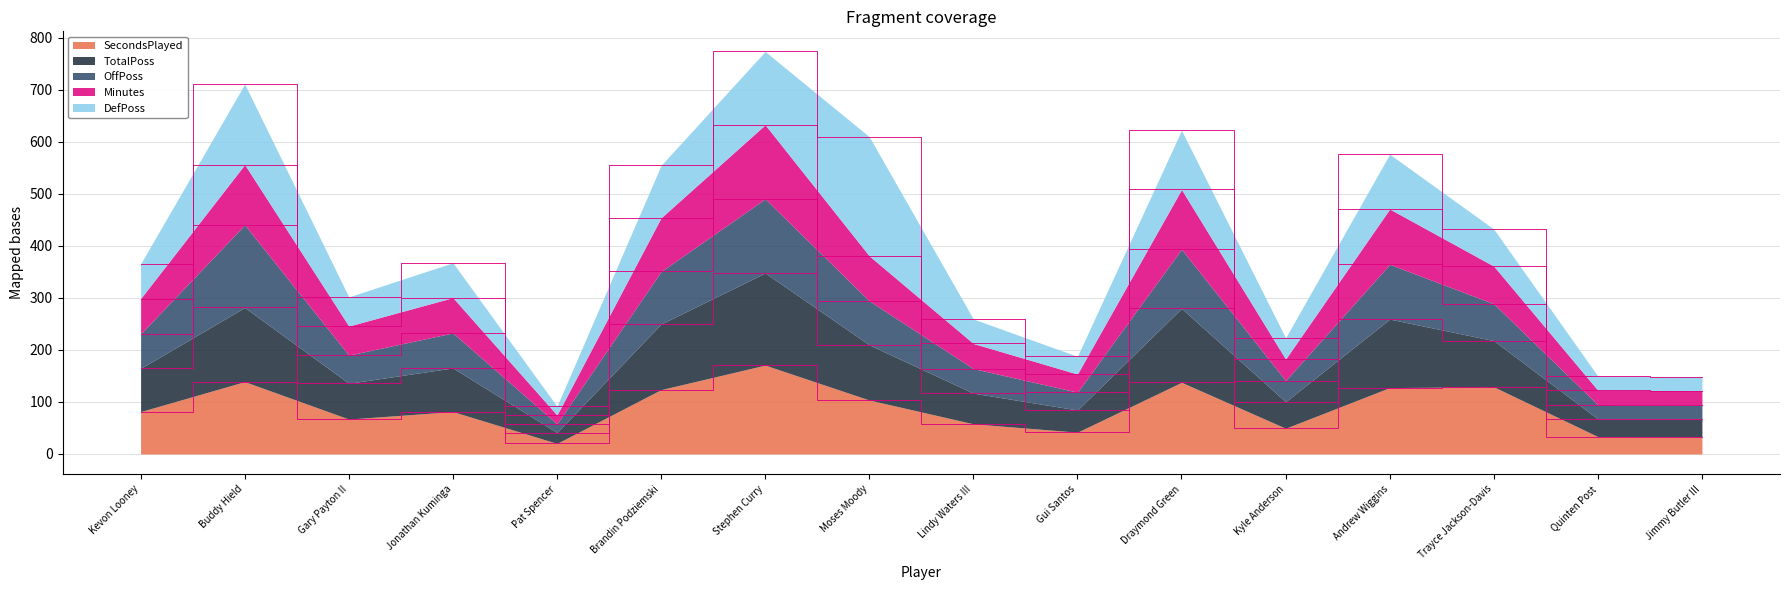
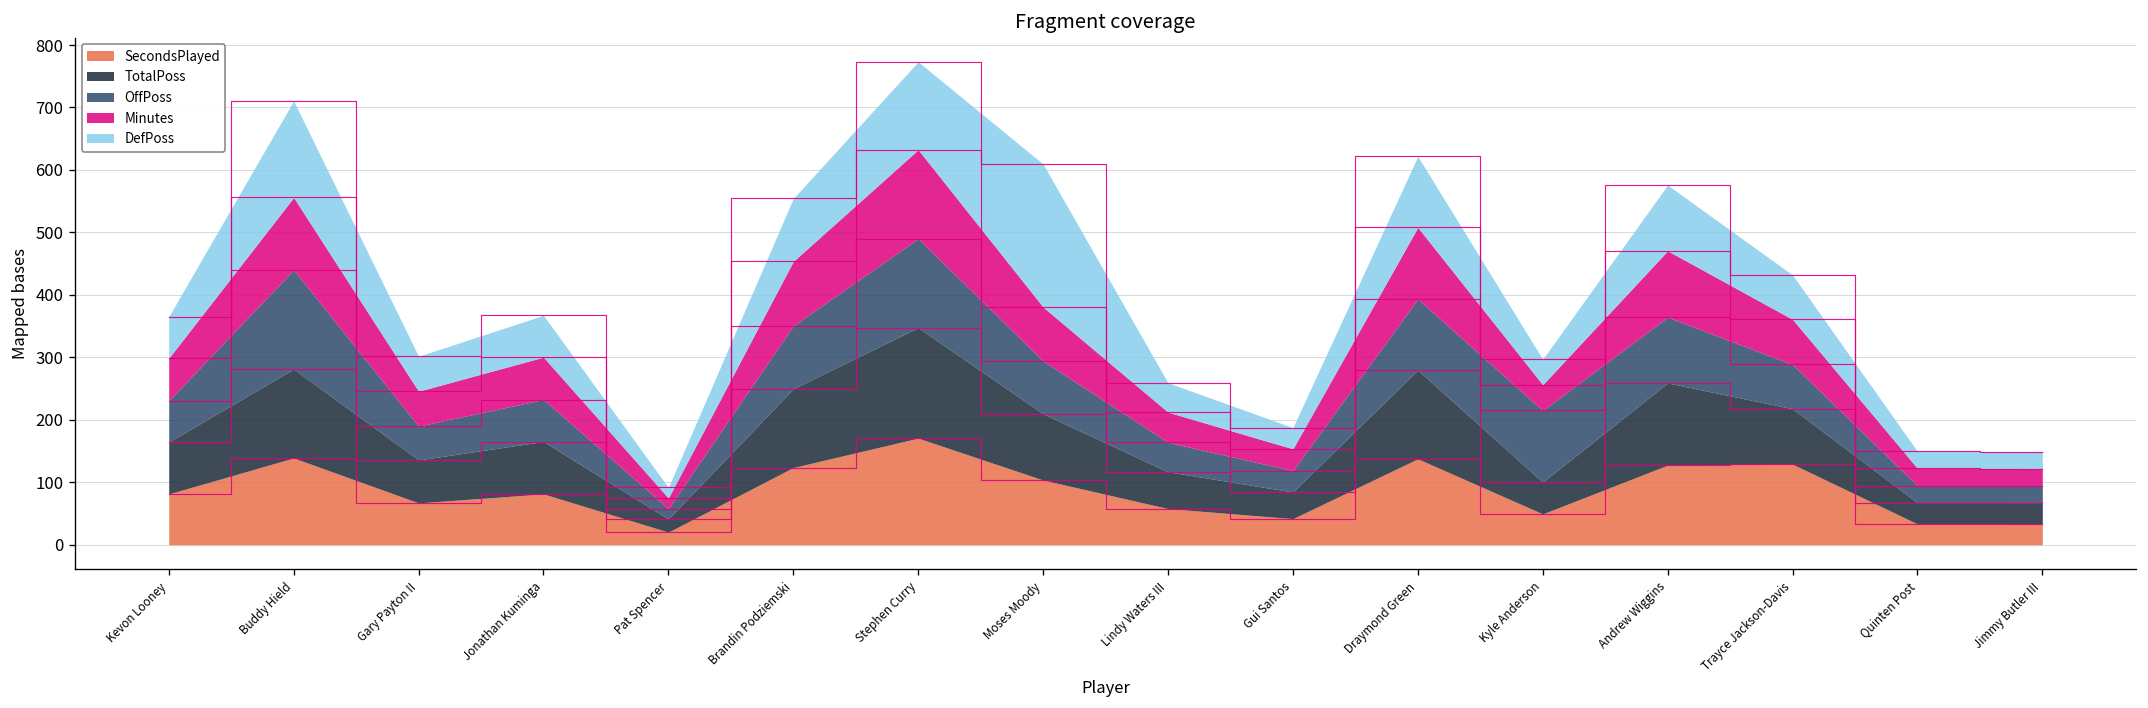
  {
    "SecondsPlayed": {
      "Kevon Looney": 80,
      "Buddy Hield": 140,
      "Gary Payton II": 70,
      "Jonathan Kuminga": 80,
      "Pat Spencer": 20,
      "Brandin Podziemski": 120,
      "Stephen Curry": 170,
      "Moses Moody": 100,
      "Lindy Waters III": 60,
      "Gui Santos": 40,
      "Draymond Green": 140,
      "Kyle Anderson": 50,
      "Andrew Wiggins": 130,
      "Trayce Jackson-Davis": 130,
      "Quinten Post": 30,
      "Jimmy Butler III": 30
    },
    "TotalPoss": {
      "Kevon Looney": 80,
      "Buddy Hield": 140,
      "Gary Payton II": 70,
      "Jonathan Kuminga": 80,
      "Pat Spencer": 20,
      "Brandin Podziemski": 130,
      "Stephen Curry": 180,
      "Moses Moody": 110,
      "Lindy Waters III": 60,
      "Gui Santos": 40,
      "Draymond Green": 140,
      "Kyle Anderson": 50,
      "Andrew Wiggins": 130,
      "Trayce Jackson-Davis": 90,
      "Quinten Post": 30,
      "Jimmy Butler III": 30
    },
    "OffPoss": {
      "Kevon Looney": 70,
      "Buddy Hield": 160,
      "Gary Payton II": 50,
      "Jonathan Kuminga": 70,
      "Pat Spencer": 20,
      "Brandin Podziemski": 100,
      "Stephen Curry": 140,
      "Moses Moody": 80,
      "Lindy Waters III": 50,
      "Gui Santos": 30,
      "Draymond Green": 110,
-     "Kyle Anderson": 40,
+     "Kyle Anderson": 110,
      "Andrew Wiggins": 110,
      "Trayce Jackson-Davis": 70,
      "Quinten Post": 30,
      "Jimmy Butler III": 30
    },
    "Minutes": {
      "Kevon Looney": 70,
      "Buddy Hield": 120,
      "Gary Payton II": 60,
      "Jonathan Kuminga": 70,
      "Pat Spencer": 20,
      "Brandin Podziemski": 100,
      "Stephen Curry": 140,
      "Moses Moody": 90,
      "Lindy Waters III": 50,
      "Gui Santos": 30,
      "Draymond Green": 110,
      "Kyle Anderson": 40,
      "Andrew Wiggins": 110,
      "Trayce Jackson-Davis": 70,
      "Quinten Post": 30,
      "Jimmy Butler III": 30
    },
    "DefPoss": {
      "Kevon Looney": 70,
      "Buddy Hield": 150,
      "Gary Payton II": 60,
      "Jonathan Kuminga": 70,
      "Pat Spencer": 20,
      "Brandin Podziemski": 100,
      "Stephen Curry": 140,
      "Moses Moody": 230,
      "Lindy Waters III": 50,
      "Gui Santos": 30,
      "Draymond Green": 110,
      "Kyle Anderson": 40,
      "Andrew Wiggins": 110,
      "Trayce Jackson-Davis": 70,
      "Quinten Post": 30,
      "Jimmy Butler III": 30
    }
  }
